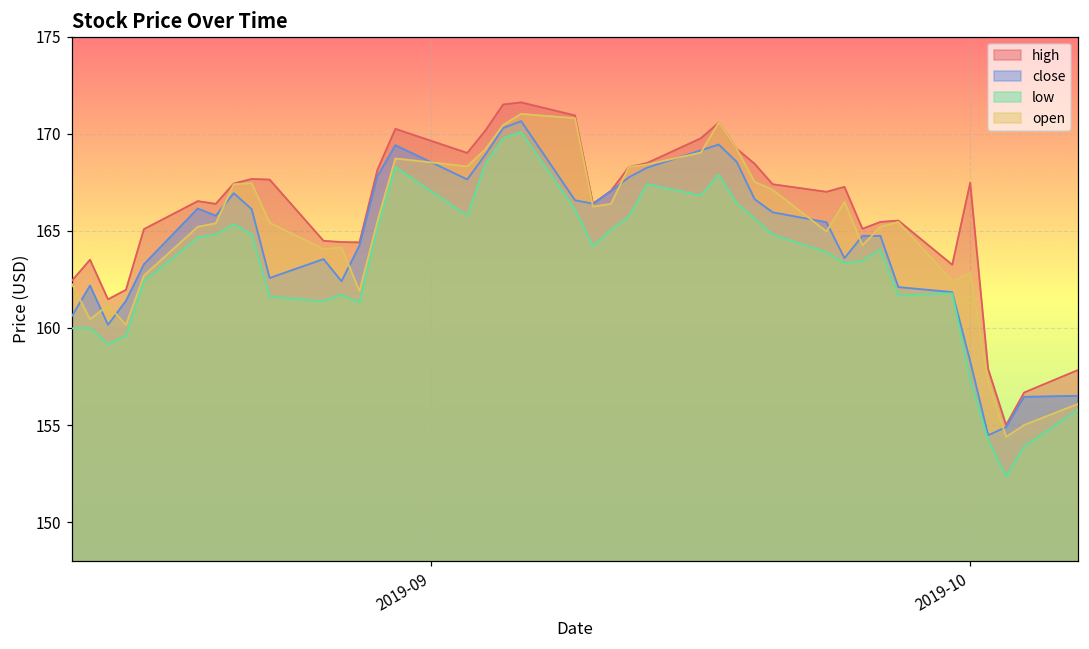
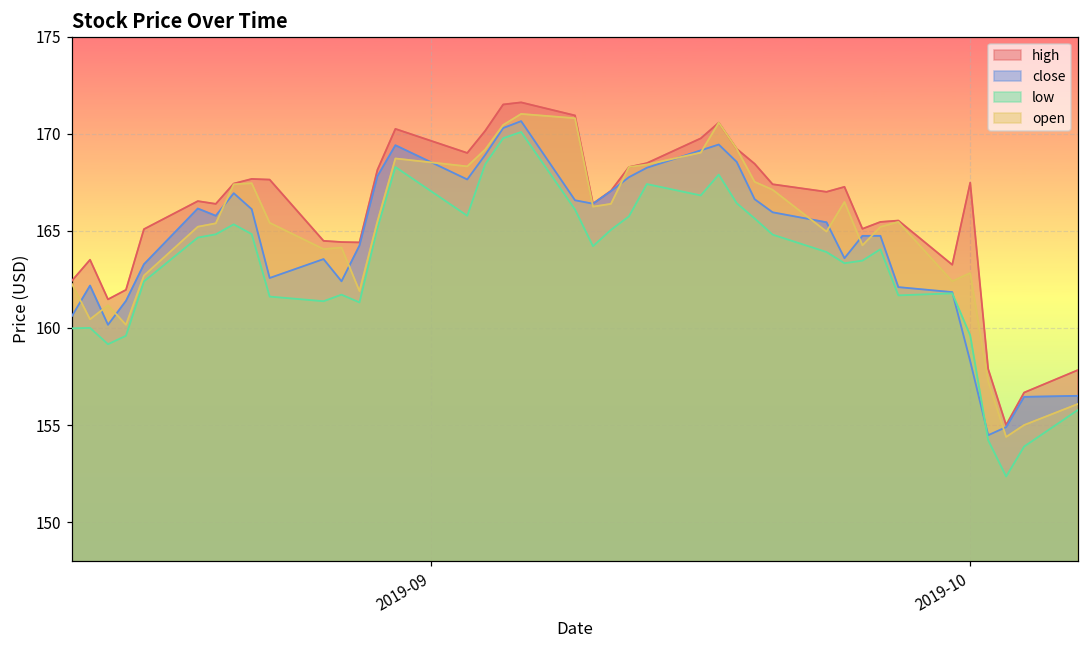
  {
    "high": {
      "2019-10": 167.5
    },
    "close": {
      "2019-10": 158.3
    },
    "low": {
-     "2019-10": 157.3
+     "2019-10": 159.6
    },
    "open": {
      "2019-10": 162.8
    }
  }
